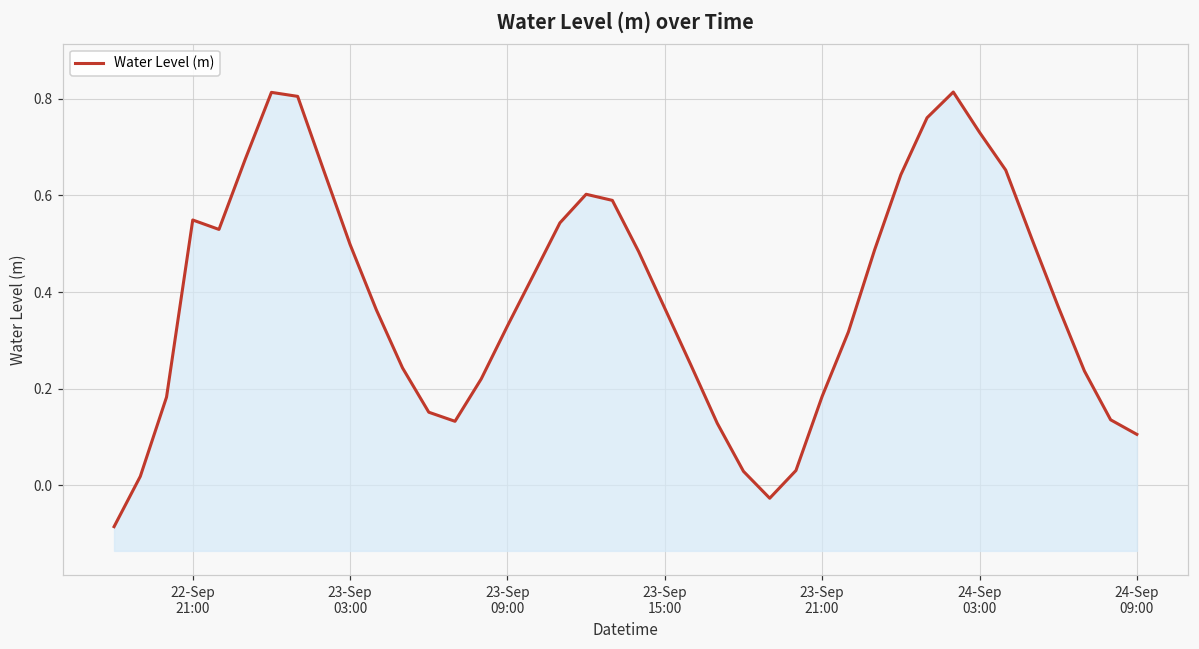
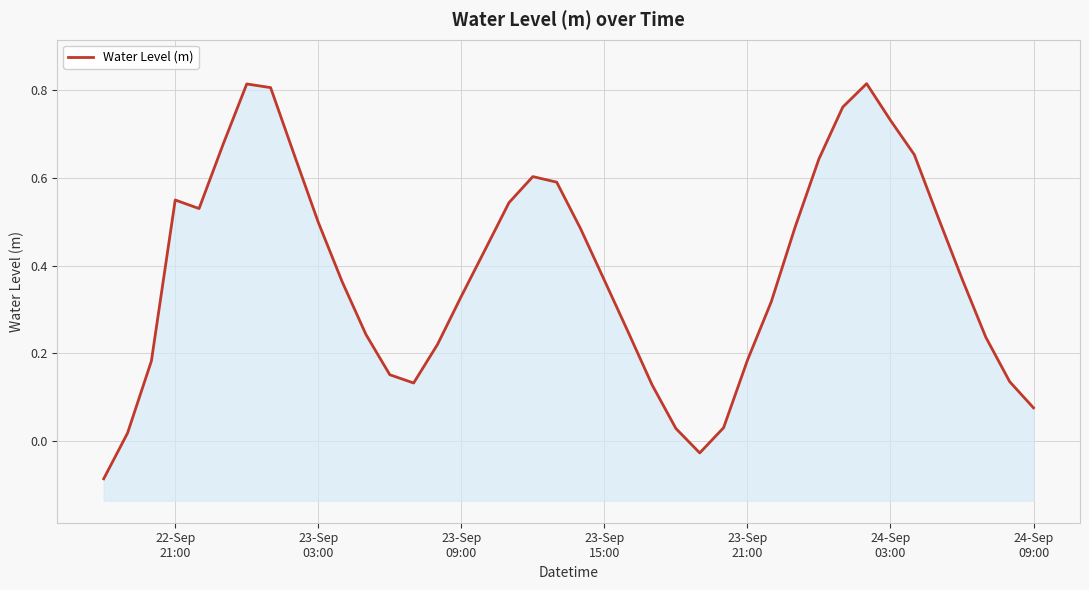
  {
    "22-Sep 21:00": 0.55,
    "23-Sep 03:00": 0.50,
    "23-Sep 09:00": 0.33,
    "23-Sep 15:00": 0.37,
    "23-Sep 21:00": 0.18,
    "24-Sep 03:00": 0.73,
-   "24-Sep 09:00": 0.11
+   "24-Sep 09:00": 0.08
  }
